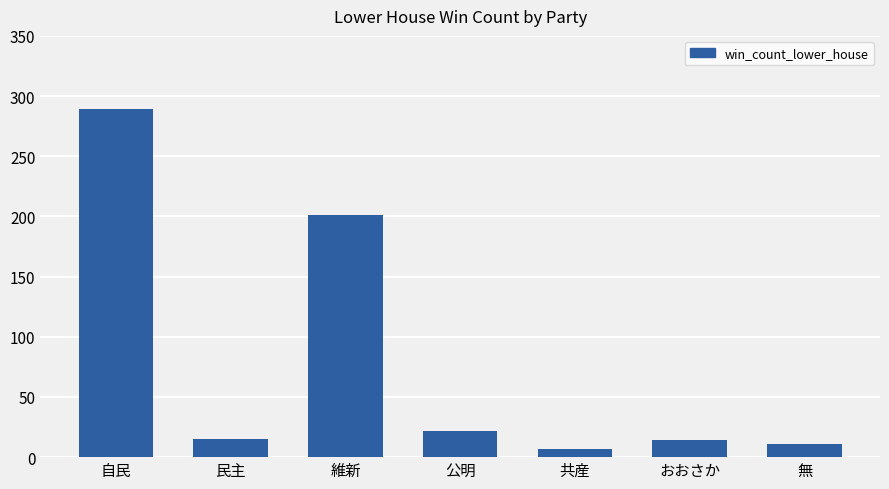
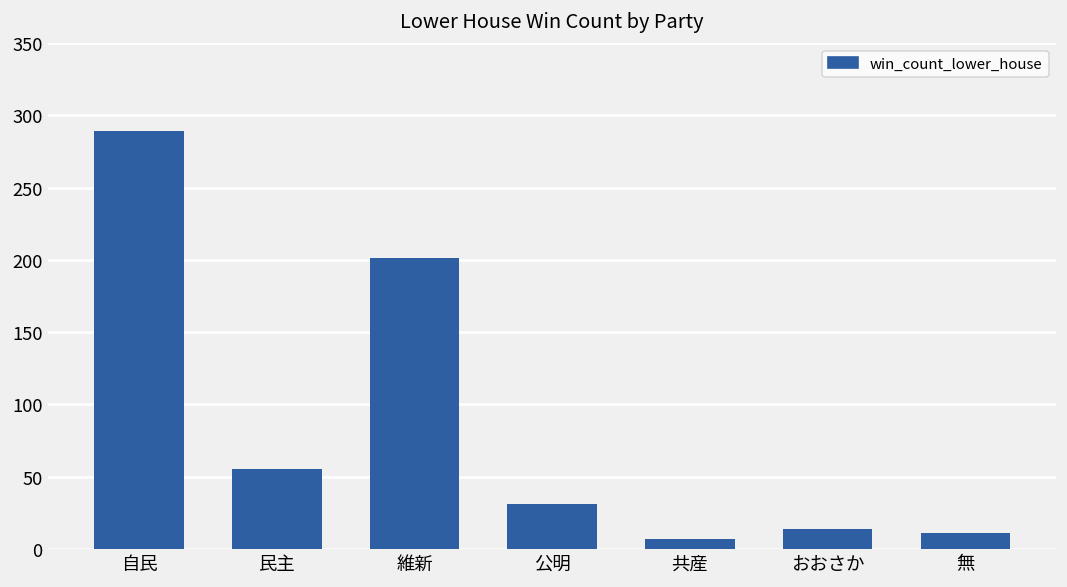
  {
    "自民": 289,
-   "民主": 15,
+   "民主": 55,
    "維新": 201,
-   "公明": 22,
+   "公明": 31,
    "共産": 7,
    "おおさか": 14,
    "無": 11
  }
